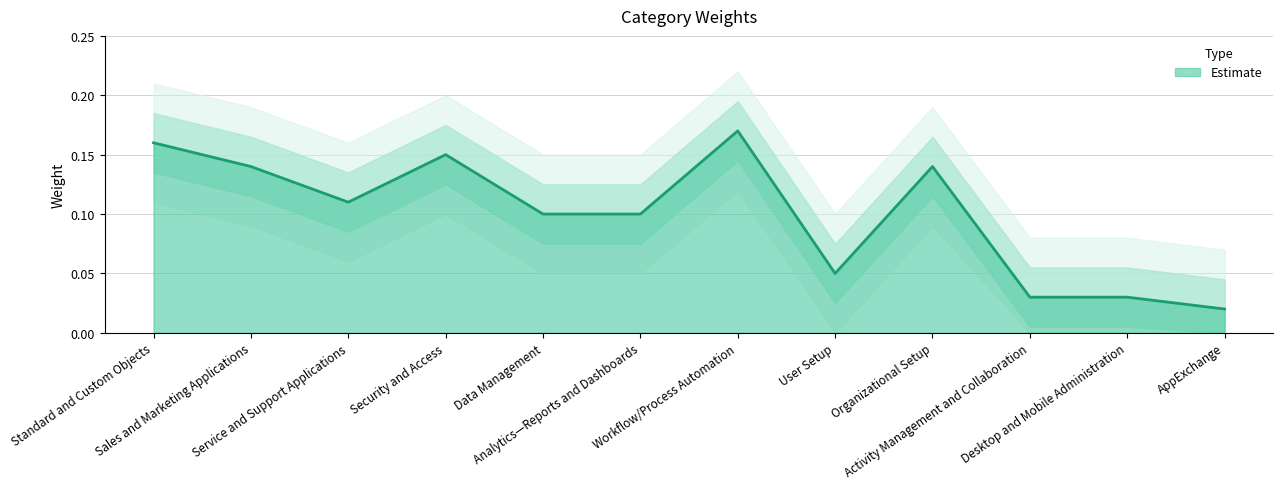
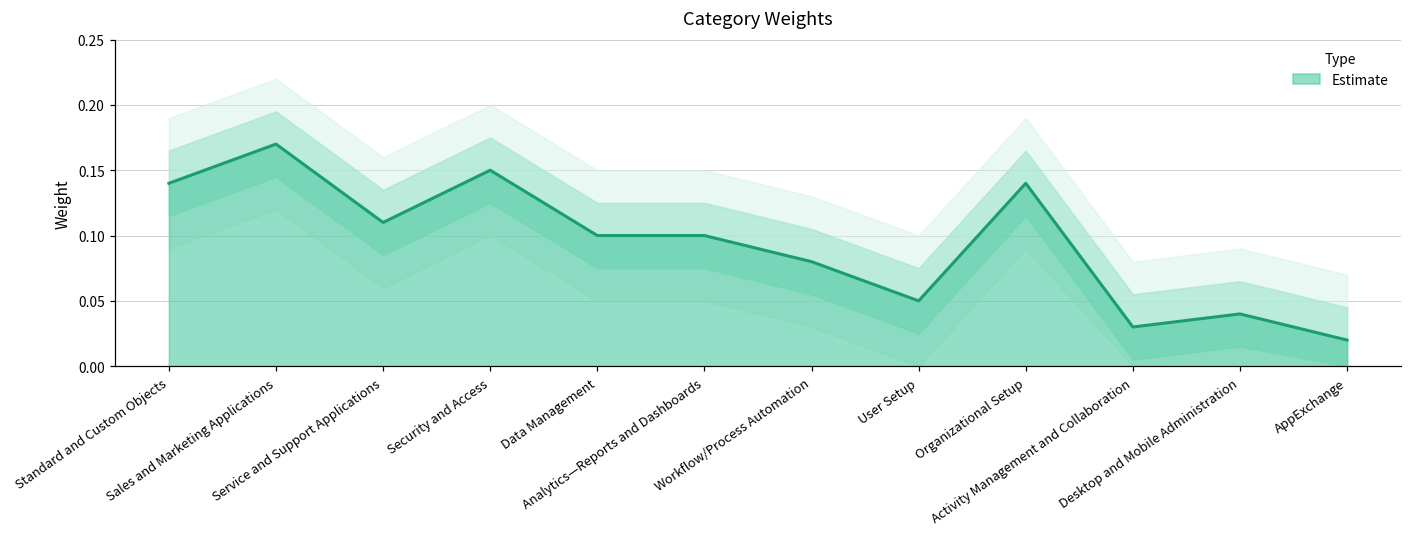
  {
    "Estimate": {
-     "Standard and Custom Objects": 0.16,
-     "Sales and Marketing Applications": 0.14,
+     "Standard and Custom Objects": 0.14,
+     "Sales and Marketing Applications": 0.17,
      "Service and Support Applications": 0.11,
      "Security and Access": 0.15,
      "Data Management": 0.10,
      "Analytics—Reports and Dashboards": 0.10,
-     "Workflow/Process Automation": 0.17,
+     "Workflow/Process Automation": 0.08,
      "User Setup": 0.05,
      "Organizational Setup": 0.14,
      "Activity Management and Collaboration": 0.03,
-     "Desktop and Mobile Administration": 0.03,
+     "Desktop and Mobile Administration": 0.04,
      "AppExchange": 0.02
    }
  }
